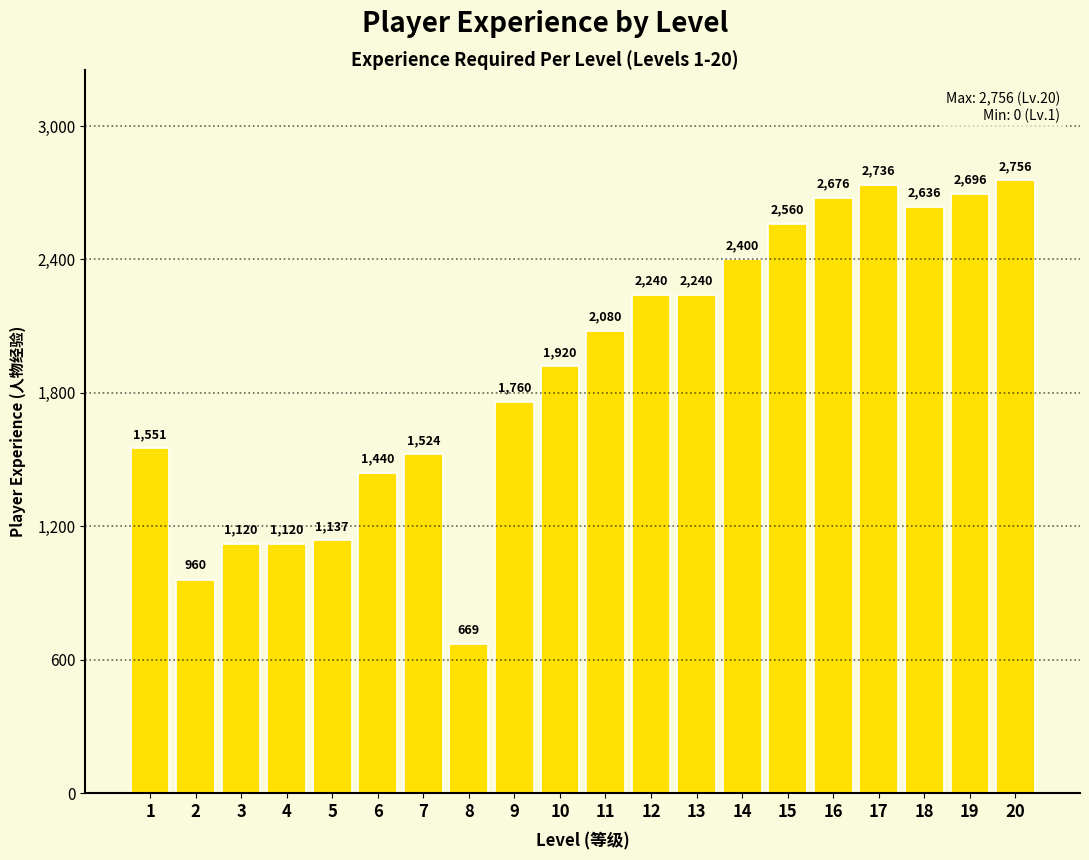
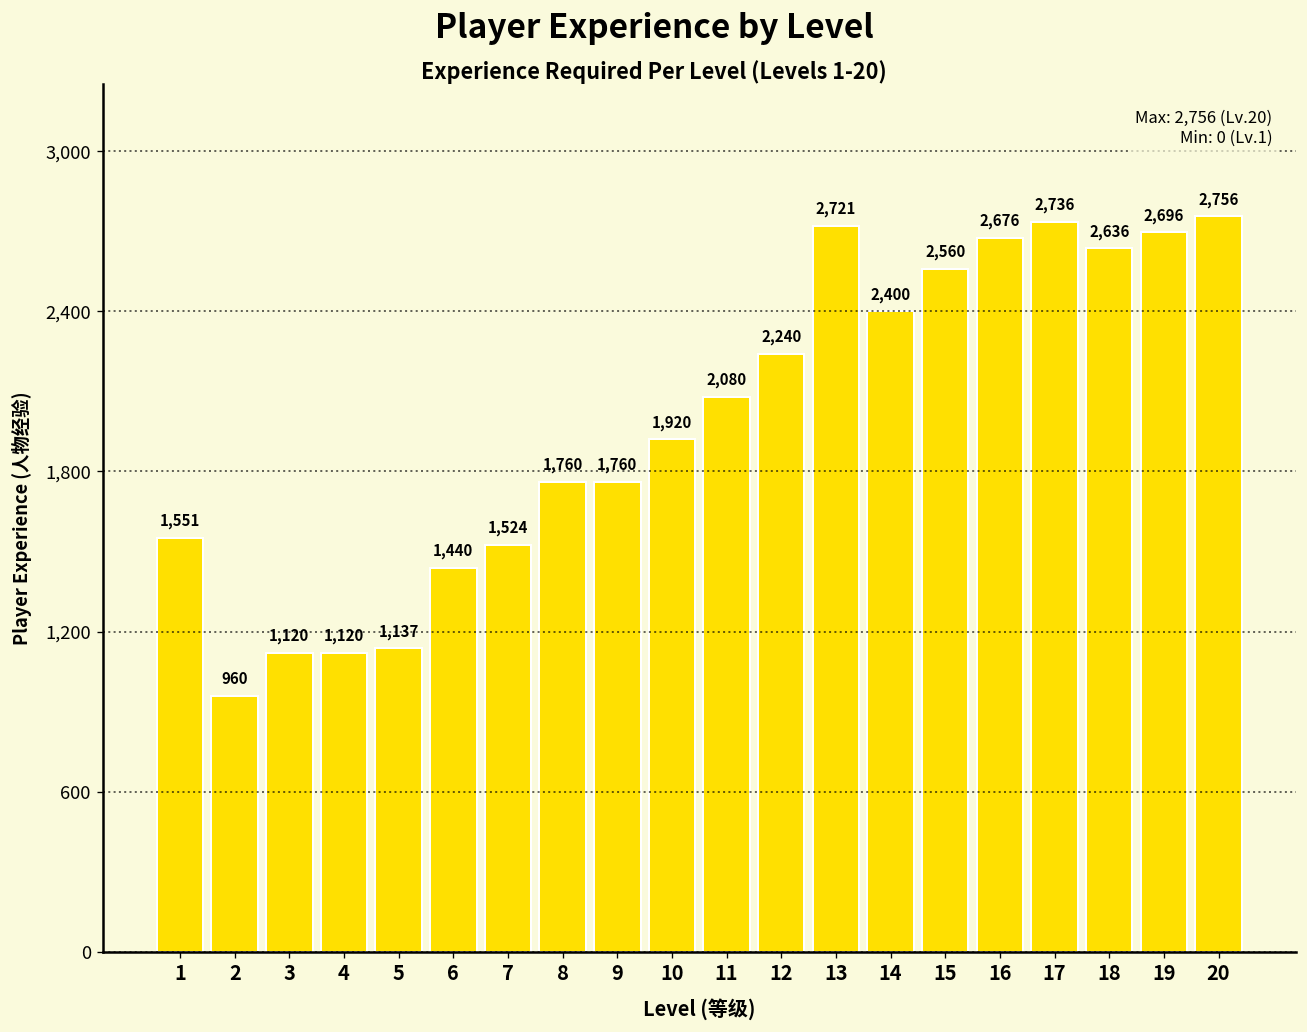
  {
    "1": "1,551",
    "2": "960",
    "3": "1,120",
    "4": "1,120",
    "5": "1,137",
    "6": "1,440",
    "7": "1,524",
-   "8": "669",
+   "8": "1,760",
    "9": "1,760",
    "10": "1,920",
    "11": "2,080",
    "12": "2,240",
-   "13": "2,240",
+   "13": "2,721",
    "14": "2,400",
    "15": "2,560",
    "16": "2,676",
    "17": "2,736",
    "18": "2,636",
    "19": "2,696",
    "20": "2,756"
  }
